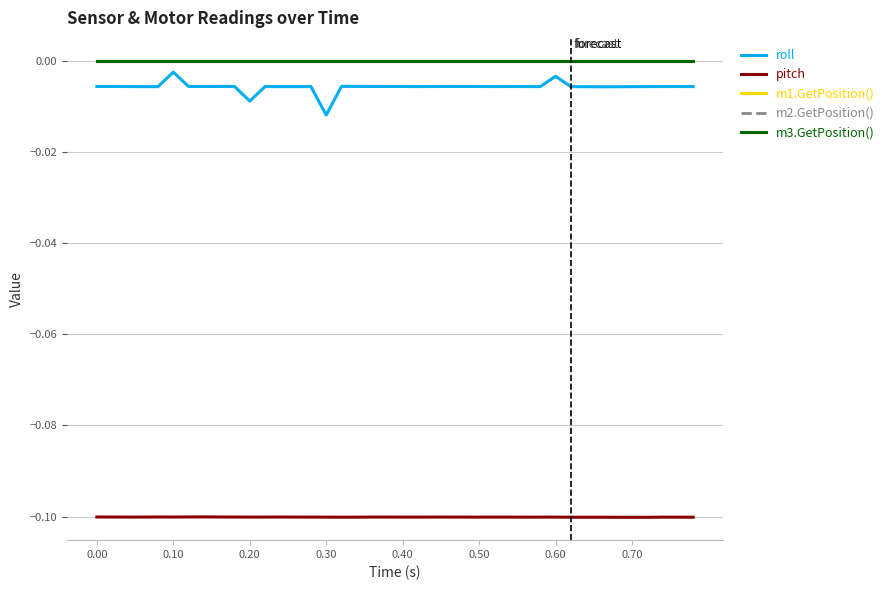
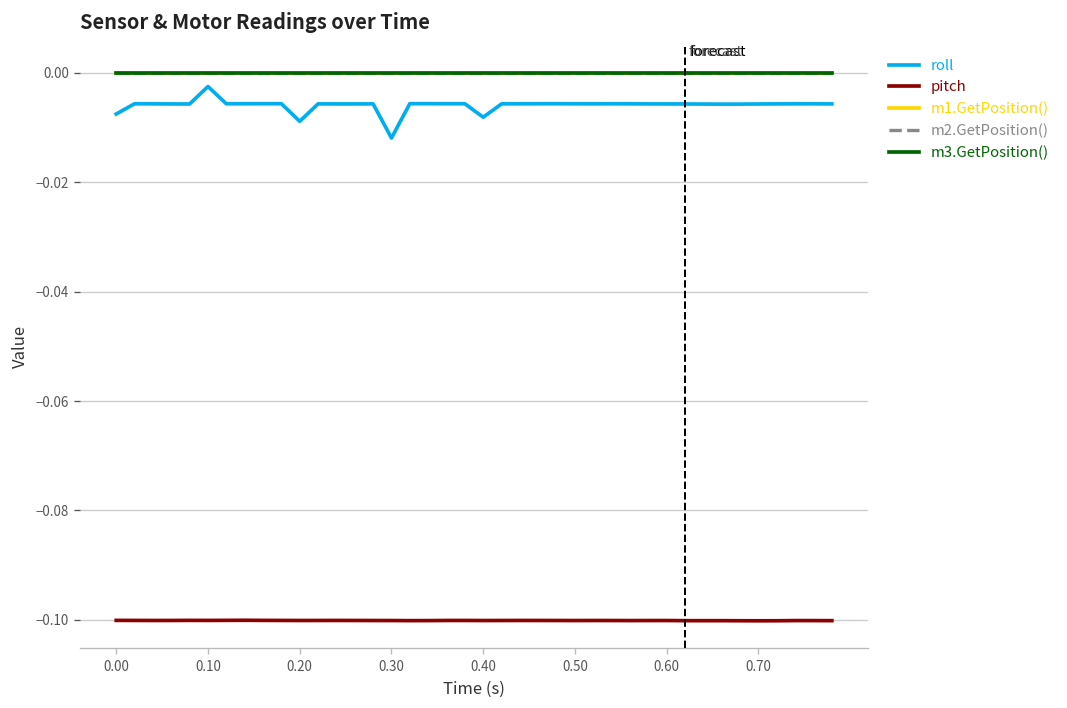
  {
    "roll": {
-     "0.00": -0.006,
+     "0.00": -0.008,
      "0.10": -0.002,
      "0.20": -0.009,
      "0.30": -0.012,
-     "0.40": -0.006,
+     "0.40": -0.008,
      "0.50": -0.006,
-     "0.60": -0.003,
+     "0.60": -0.006,
      "0.70": -0.006
    },
    "pitch": {
      "0.00": -0.100,
      "0.10": -0.100,
      "0.20": -0.100,
      "0.30": -0.100,
      "0.40": -0.100,
      "0.50": -0.100,
      "0.60": -0.100,
      "0.70": -0.100
    },
    "m3.GetPosition()": {
      "0.00": 0.000,
      "0.10": 0.000,
      "0.20": 0.000,
      "0.30": 0.000,
      "0.40": 0.000,
      "0.50": 0.000,
      "0.60": 0.000,
      "0.70": 0.000
    }
  }
